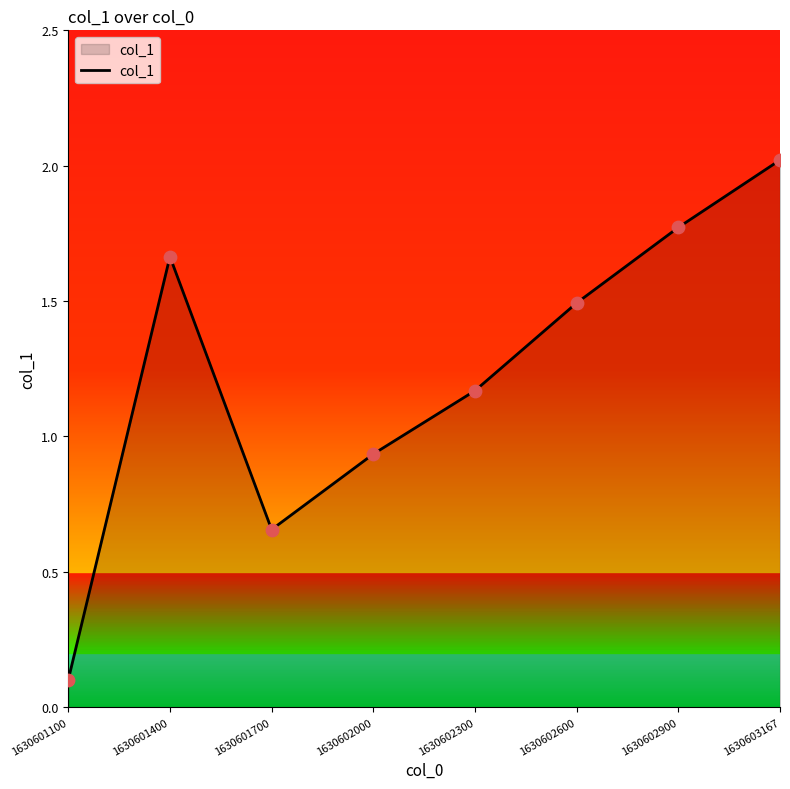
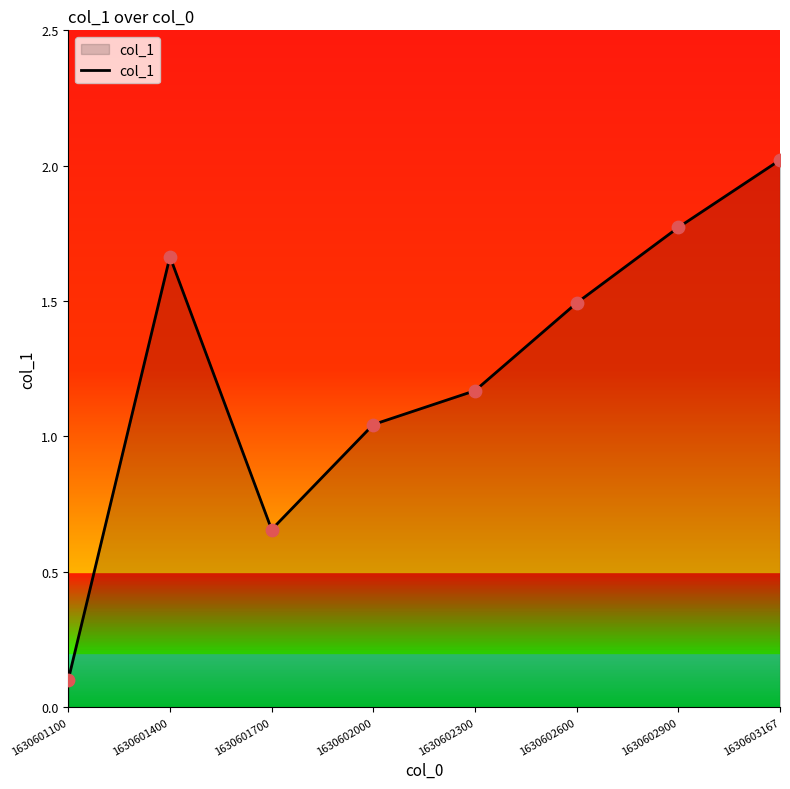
  {
    "1630601100": 0.10,
    "1630601400": 1.66,
    "1630601700": 0.66,
-   "1630602000": 0.94,
+   "1630602000": 1.04,
    "1630602300": 1.17,
    "1630602600": 1.49,
    "1630602900": 1.77,
    "1630603167": 2.02
  }
